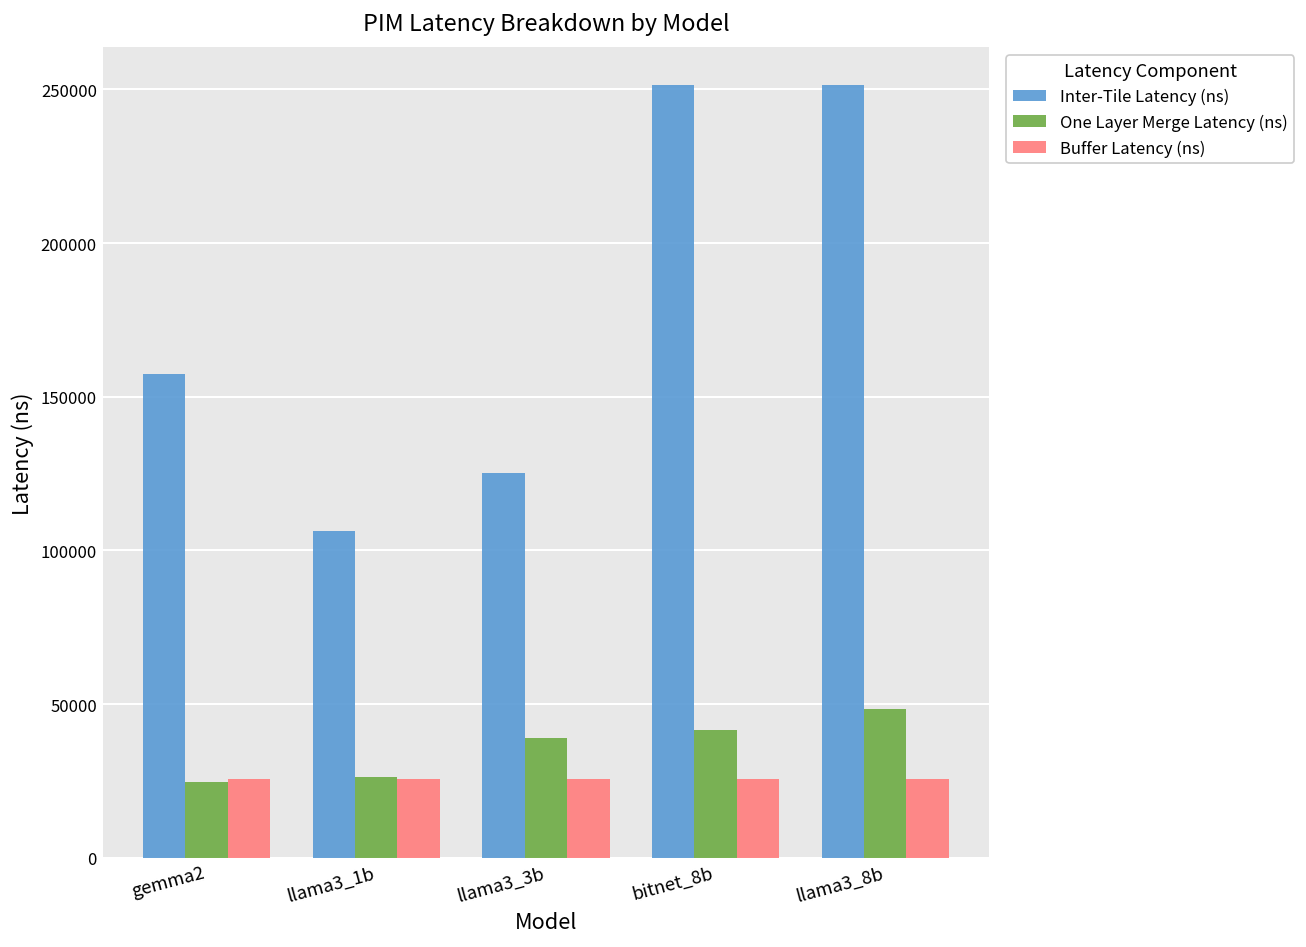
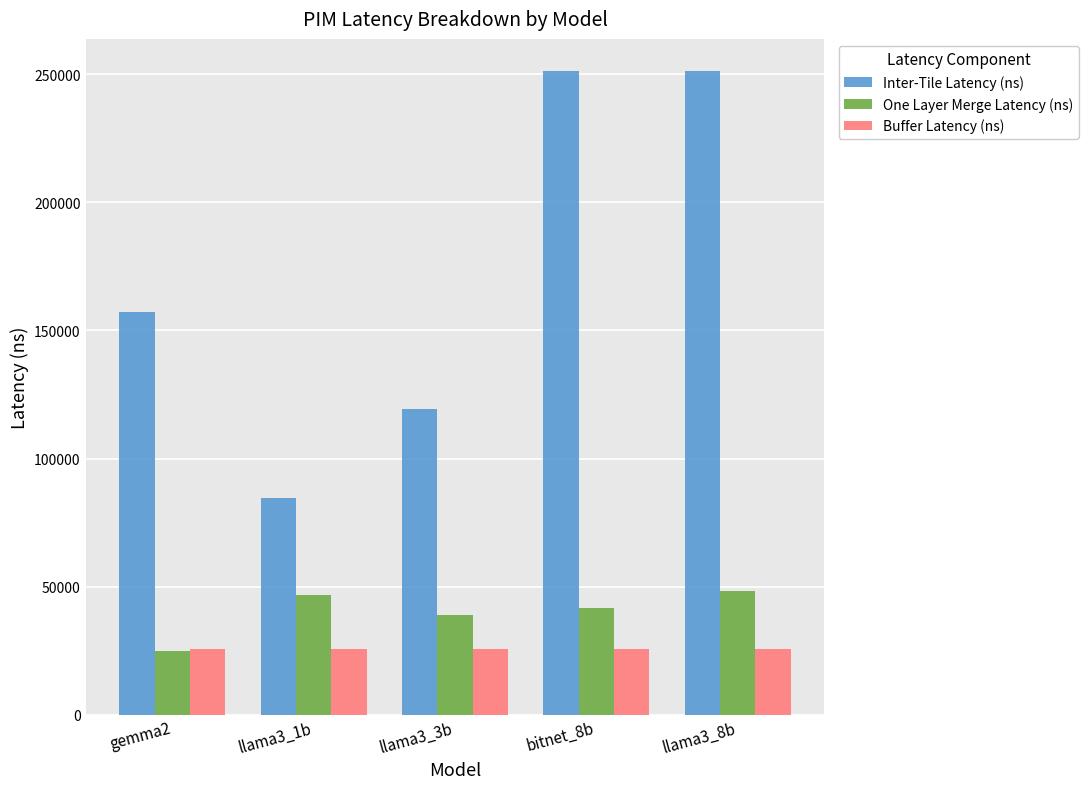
  {
    "Inter-Tile Latency (ns)": {
      "gemma2": 157000,
-     "llama3_1b": 106000,
-     "llama3_3b": 125000,
+     "llama3_1b": 84000,
+     "llama3_3b": 120000,
      "bitnet_8b": 251000,
      "llama3_8b": 251000
    },
    "One Layer Merge Latency (ns)": {
      "gemma2": 25000,
-     "llama3_1b": 26000,
+     "llama3_1b": 47000,
      "llama3_3b": 39000,
      "bitnet_8b": 42000,
      "llama3_8b": 48000
    },
    "Buffer Latency (ns)": {
      "gemma2": 26000,
      "llama3_1b": 26000,
      "llama3_3b": 26000,
      "bitnet_8b": 26000,
      "llama3_8b": 26000
    }
  }
